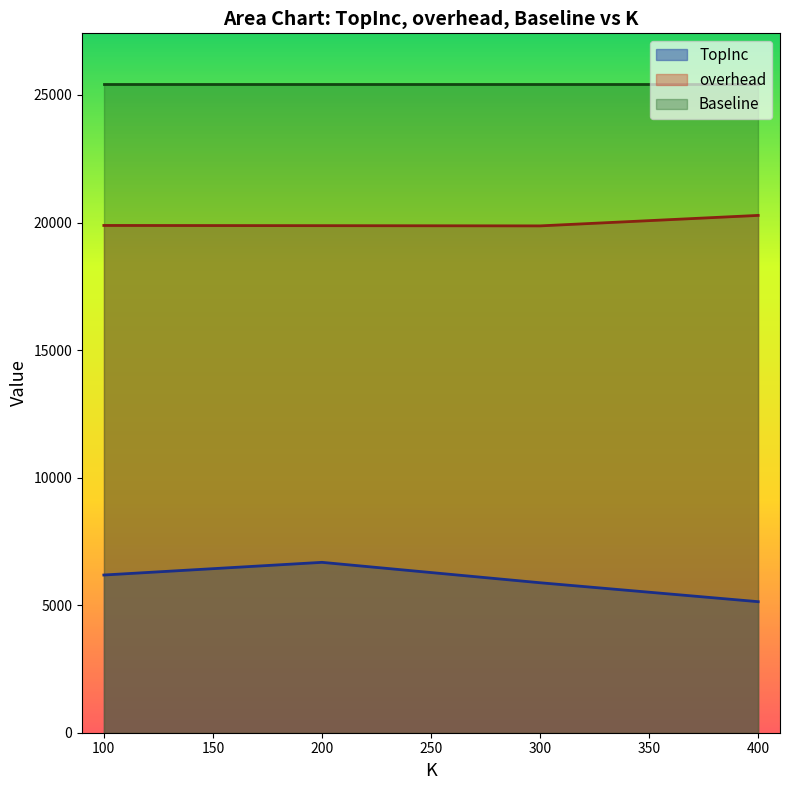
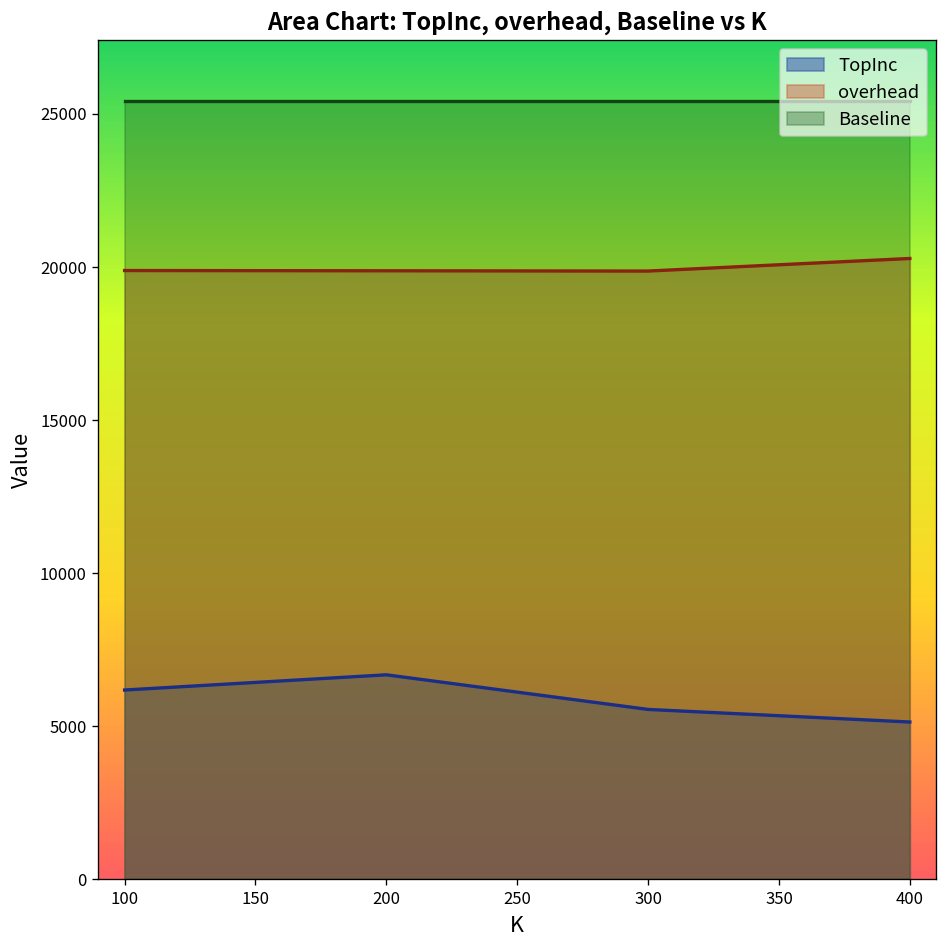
  {
    "TopInc": {
      "100": 6200,
      "200": 6700,
-     "300": 5900,
+     "300": 5500,
      "400": 5100
    },
    "overhead": {
      "100": 19900,
      "200": 19900,
      "300": 19900,
      "400": 20300
    },
    "Baseline": {
      "100": 25400,
      "200": 25400,
      "300": 25400
    }
  }
